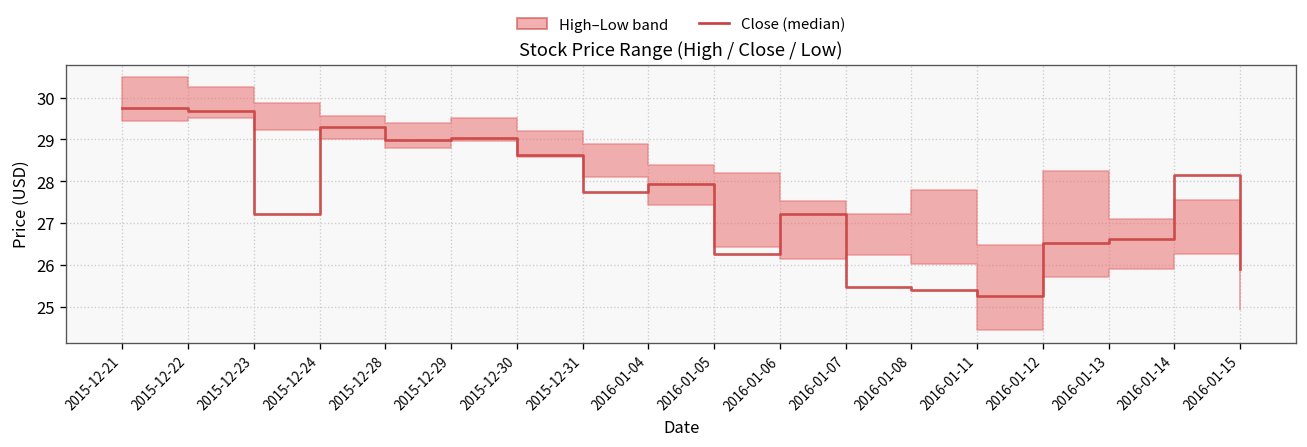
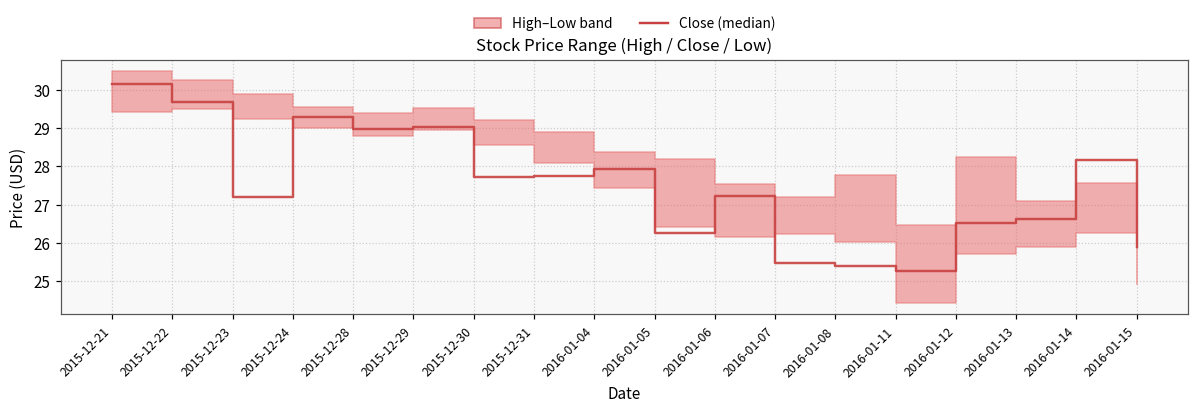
  {
    "Close (median)": {
-     "2015-12-21": 29.8,
+     "2015-12-21": 30.1,
      "2015-12-22": 29.7,
      "2015-12-23": 27.2,
      "2015-12-24": 29.3,
      "2015-12-28": 29.0,
      "2015-12-29": 29.0,
-     "2015-12-30": 28.6,
+     "2015-12-30": 27.7,
      "2015-12-31": 27.8,
      "2016-01-04": 27.9,
      "2016-01-05": 26.3,
      "2016-01-06": 27.2,
      "2016-01-07": 25.5,
      "2016-01-08": 25.4,
      "2016-01-11": 25.3,
      "2016-01-13": 26.6,
      "2016-01-14": 28.2,
      "2016-01-15": 25.9
    }
  }
